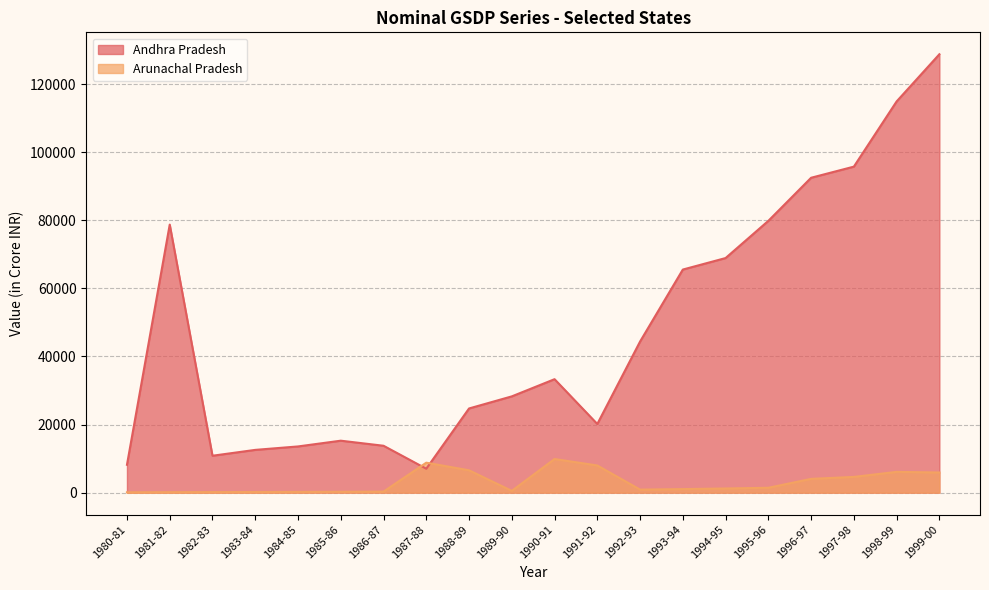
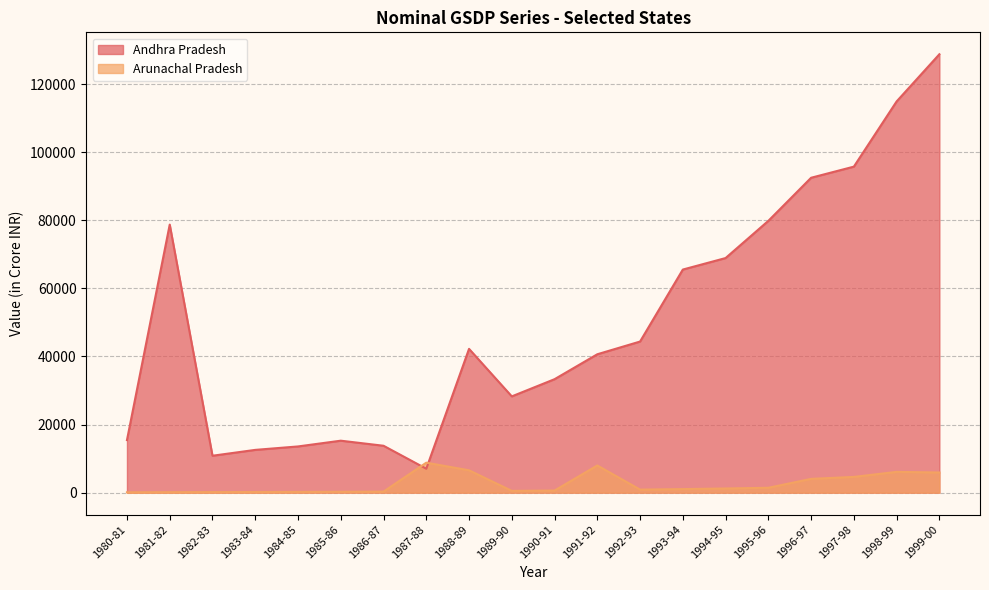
  {
    "Andhra Pradesh": {
-     "1980-81": 8000,
+     "1980-81": 15000,
      "1981-82": 79000,
      "1982-83": 11000,
      "1983-84": 13000,
      "1984-85": 14000,
      "1985-86": 15000,
      "1986-87": 14000,
      "1987-88": 7000,
-     "1988-89": 25000,
+     "1988-89": 42000,
      "1989-90": 28000,
      "1990-91": 33000,
-     "1991-92": 20000,
+     "1991-92": 41000,
      "1992-93": 44000,
      "1993-94": 66000,
      "1994-95": 69000,
      "1995-96": 80000,
      "1996-97": 93000,
      "1997-98": 96000,
      "1998-99": 115000,
      "1999-00": 129000
    },
    "Arunachal Pradesh": {
      "1980-81": 0,
      "1981-82": 0,
      "1982-83": 0,
      "1983-84": 0,
      "1984-85": 0,
      "1985-86": 0,
      "1986-87": 0,
      "1987-88": 9000,
      "1988-89": 7000,
      "1989-90": 1000,
-     "1990-91": 10000,
+     "1990-91": 1000,
      "1991-92": 8000,
      "1992-93": 1000,
      "1993-94": 1000,
      "1994-95": 1000,
      "1995-96": 1000,
      "1996-97": 4000,
      "1997-98": 5000,
      "1998-99": 6000,
      "1999-00": 6000
    }
  }
